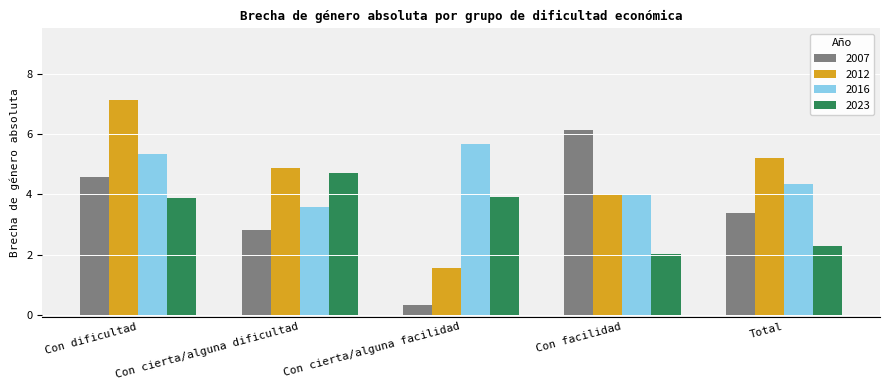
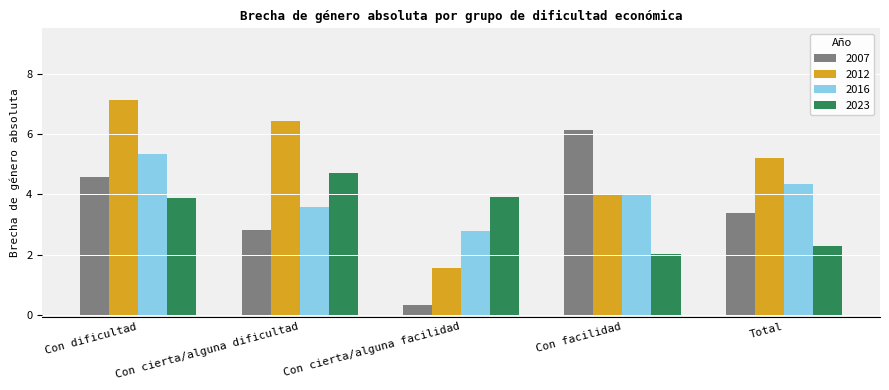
  {
    "2007": {
      "Con dificultad": 4.6,
      "Con cierta/alguna dificultad": 2.8,
      "Con cierta/alguna facilidad": 0.3,
      "Con facilidad": 6.1,
      "Total": 3.4
    },
    "2012": {
      "Con dificultad": 7.1,
-     "Con cierta/alguna dificultad": 4.9,
+     "Con cierta/alguna dificultad": 6.4,
      "Con cierta/alguna facilidad": 1.6,
      "Con facilidad": 4.0,
      "Total": 5.2
    },
    "2016": {
      "Con dificultad": 5.3,
      "Con cierta/alguna dificultad": 3.6,
-     "Con cierta/alguna facilidad": 5.7,
+     "Con cierta/alguna facilidad": 2.8,
      "Con facilidad": 4.0,
      "Total": 4.3
    },
    "2023": {
      "Con dificultad": 3.9,
      "Con cierta/alguna dificultad": 4.7,
      "Con cierta/alguna facilidad": 3.9,
      "Con facilidad": 2.0,
      "Total": 2.3
    }
  }
